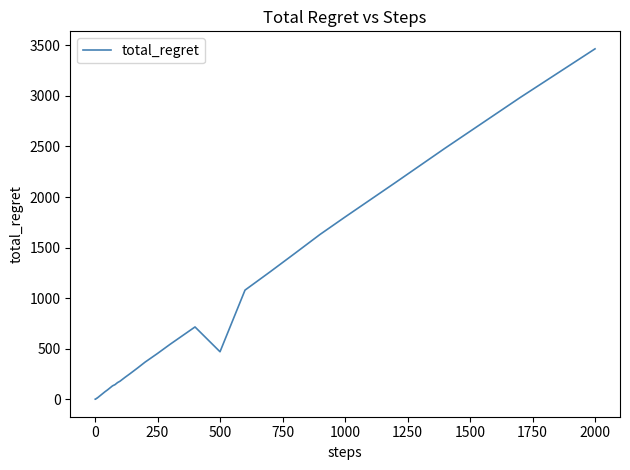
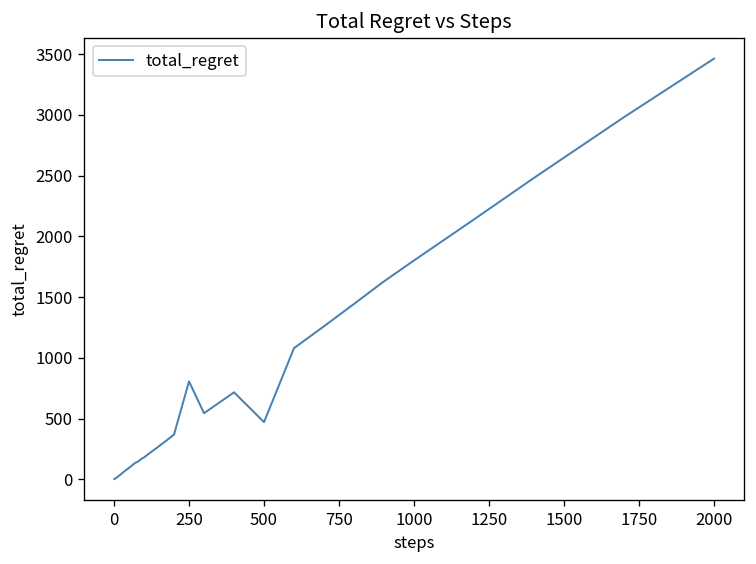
  {
-   "250": 450,
+   "250": 810,
    "500": 470,
    "1000": 1800,
    "2000": 3460
  }
